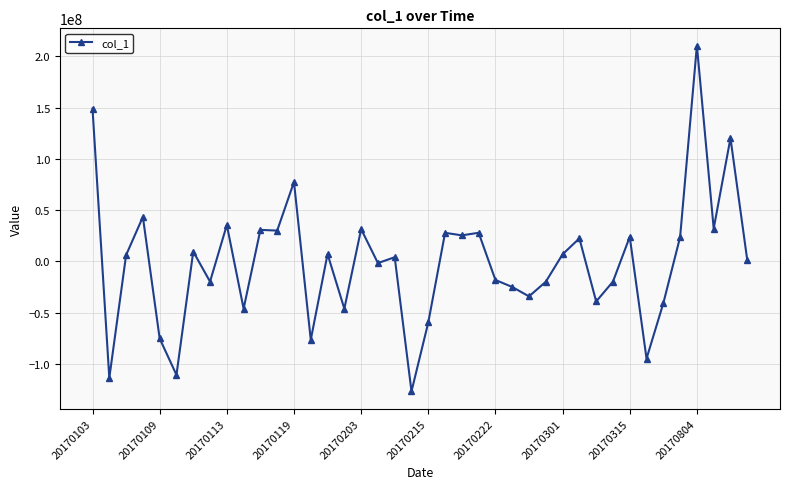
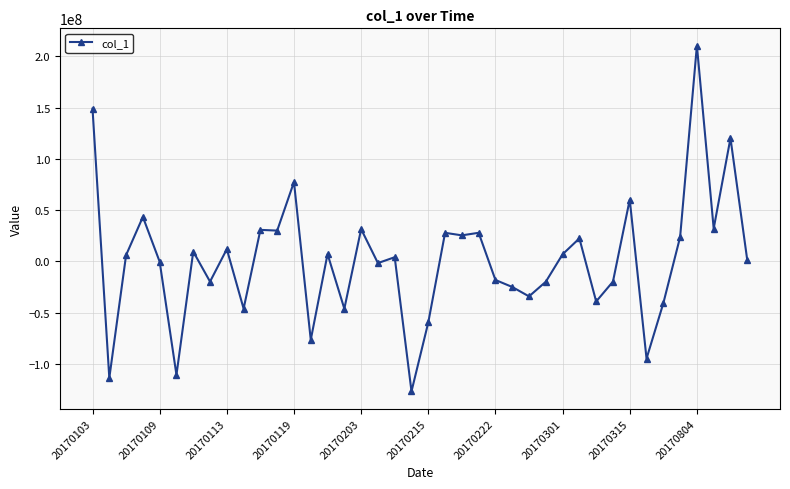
  {
    "20170103": 149000000,
-   "20170109": -75000000,
-   "20170113": 36000000,
+   "20170109": 0,
+   "20170113": 12000000,
    "20170119": 77000000,
    "20170203": 32000000,
    "20170215": -59000000,
    "20170222": -18000000,
    "20170301": 7000000,
-   "20170315": 24000000,
+   "20170315": 60000000,
    "20170804": 210000000
  }
